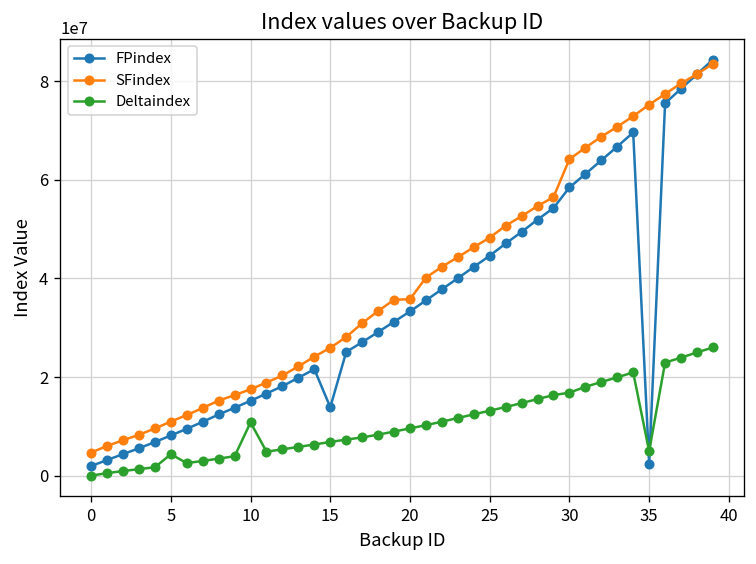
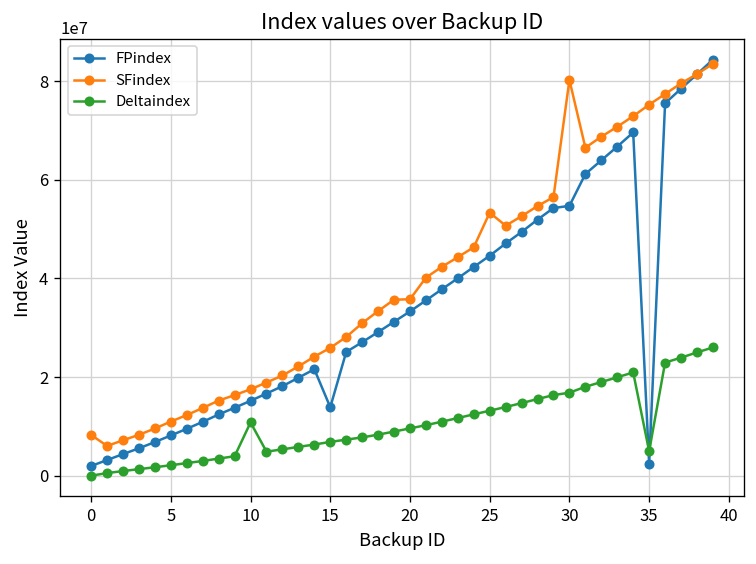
  {
    "FPindex": {
      "0": 2000000,
      "5": 8000000,
      "10": 15000000,
      "15": 14000000,
      "20": 33000000,
      "25": 45000000,
-     "30": 58000000,
+     "30": 55000000,
      "35": 2000000
    },
    "SFindex": {
-     "0": 5000000,
+     "0": 8000000,
      "5": 11000000,
      "10": 18000000,
      "15": 26000000,
      "20": 36000000,
-     "25": 48000000,
-     "30": 64000000,
+     "25": 53000000,
+     "30": 80000000,
      "35": 75000000
    },
    "Deltaindex": {
      "0": 0,
-     "5": 4000000,
+     "5": 2000000,
      "10": 11000000,
      "15": 7000000,
      "20": 10000000,
      "25": 13000000,
      "30": 17000000,
      "35": 5000000
    }
  }
